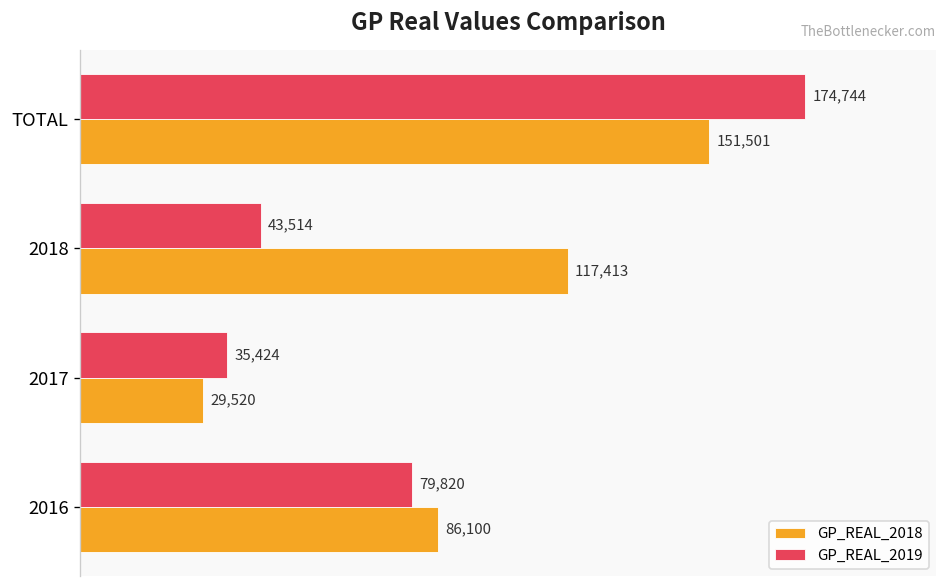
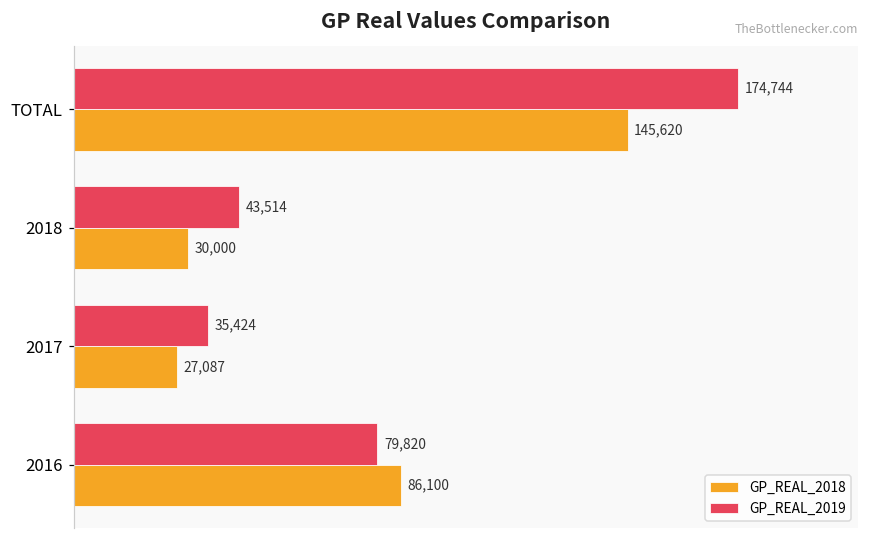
  {
    "GP_REAL_2018": {
-     "TOTAL": "151,501",
-     "2018": "117,413",
-     "2017": "29,520",
+     "TOTAL": "145,620",
+     "2018": "30,000",
+     "2017": "27,087",
      "2016": "86,100"
    },
    "GP_REAL_2019": {
      "TOTAL": "174,744",
      "2018": "43,514",
      "2017": "35,424",
      "2016": "79,820"
    }
  }
